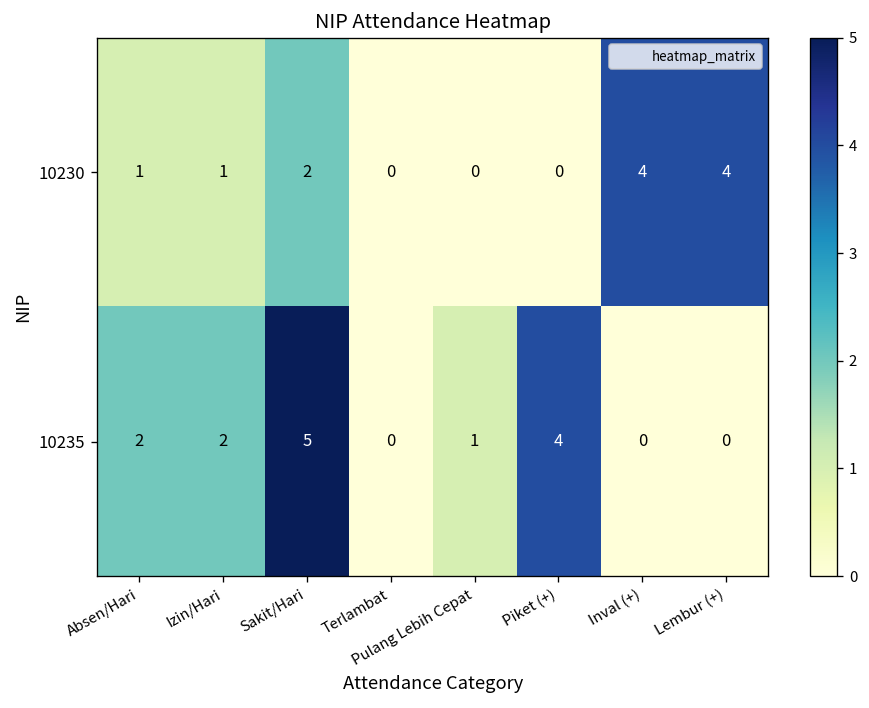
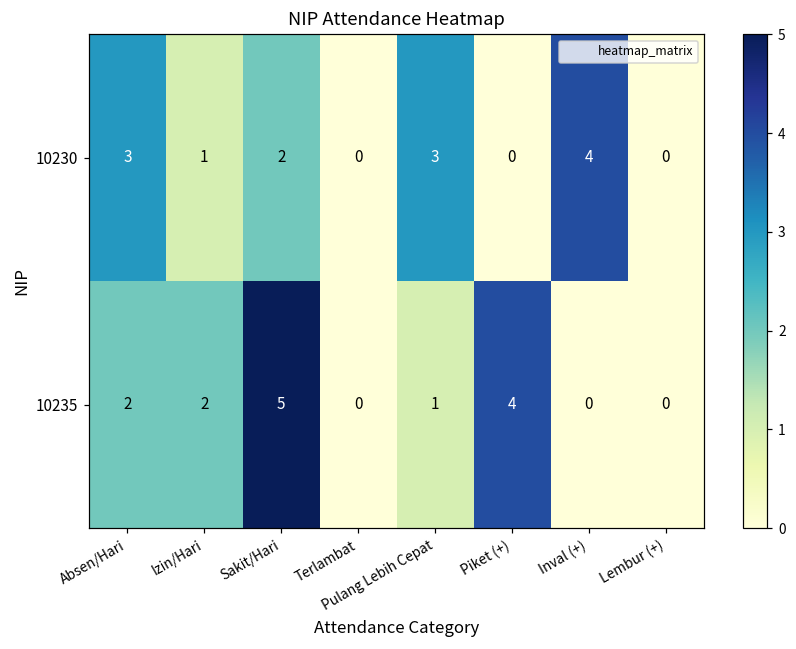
  {
    "10230": {
-     "Absen/Hari": 1,
+     "Absen/Hari": 3,
      "Izin/Hari": 1,
      "Sakit/Hari": 2,
      "Terlambat": 0,
-     "Pulang Lebih Cepat": 0,
+     "Pulang Lebih Cepat": 3,
      "Piket (+)": 0,
      "Inval (+)": 4,
-     "Lembur (+)": 4
+     "Lembur (+)": 0
    },
    "10235": {
      "Absen/Hari": 2,
      "Izin/Hari": 2,
      "Sakit/Hari": 5,
      "Terlambat": 0,
      "Pulang Lebih Cepat": 1,
      "Piket (+)": 4,
      "Inval (+)": 0,
      "Lembur (+)": 0
    }
  }
